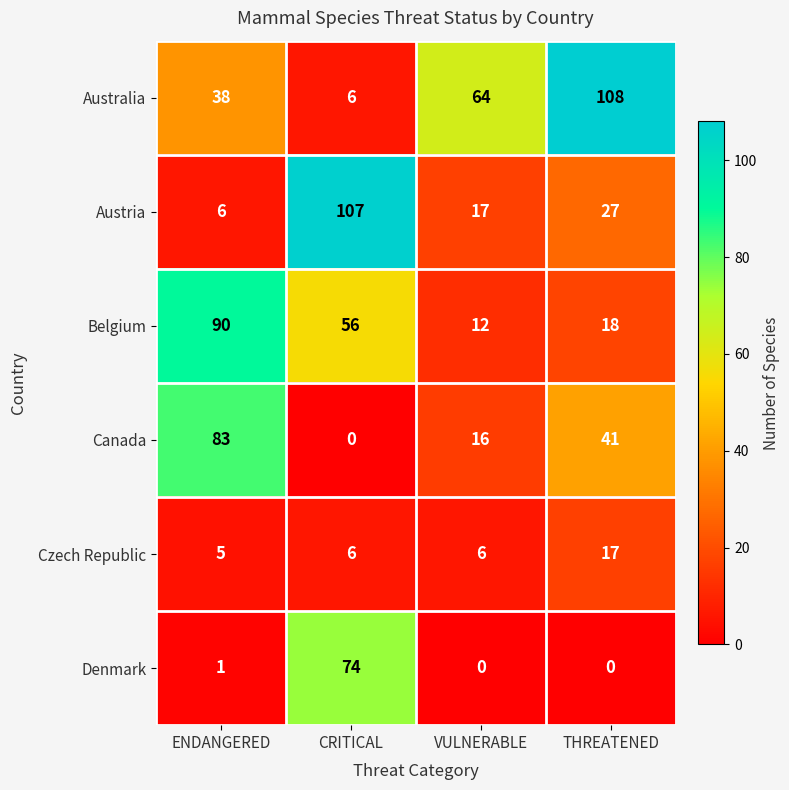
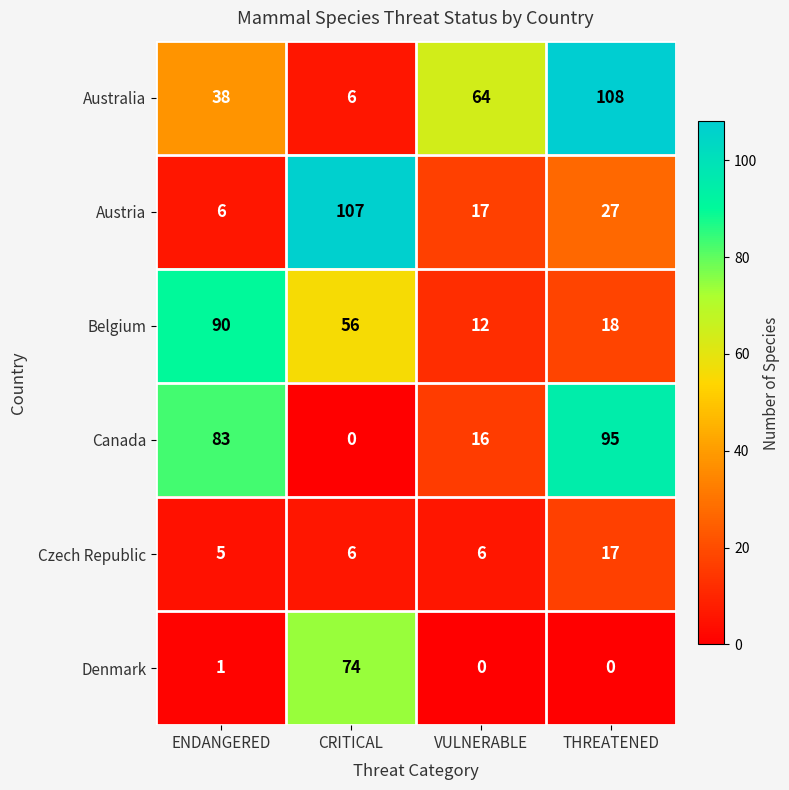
  {
    "Australia": {
      "ENDANGERED": 38,
      "CRITICAL": 6,
      "VULNERABLE": 64,
      "THREATENED": 108
    },
    "Austria": {
      "ENDANGERED": 6,
      "CRITICAL": 107,
      "VULNERABLE": 17,
      "THREATENED": 27
    },
    "Belgium": {
      "ENDANGERED": 90,
      "CRITICAL": 56,
      "VULNERABLE": 12,
      "THREATENED": 18
    },
    "Canada": {
      "ENDANGERED": 83,
      "CRITICAL": 0,
      "VULNERABLE": 16,
-     "THREATENED": 41
+     "THREATENED": 95
    },
    "Czech Republic": {
      "ENDANGERED": 5,
      "CRITICAL": 6,
      "VULNERABLE": 6,
      "THREATENED": 17
    },
    "Denmark": {
      "ENDANGERED": 1,
      "CRITICAL": 74,
      "VULNERABLE": 0,
      "THREATENED": 0
    }
  }
